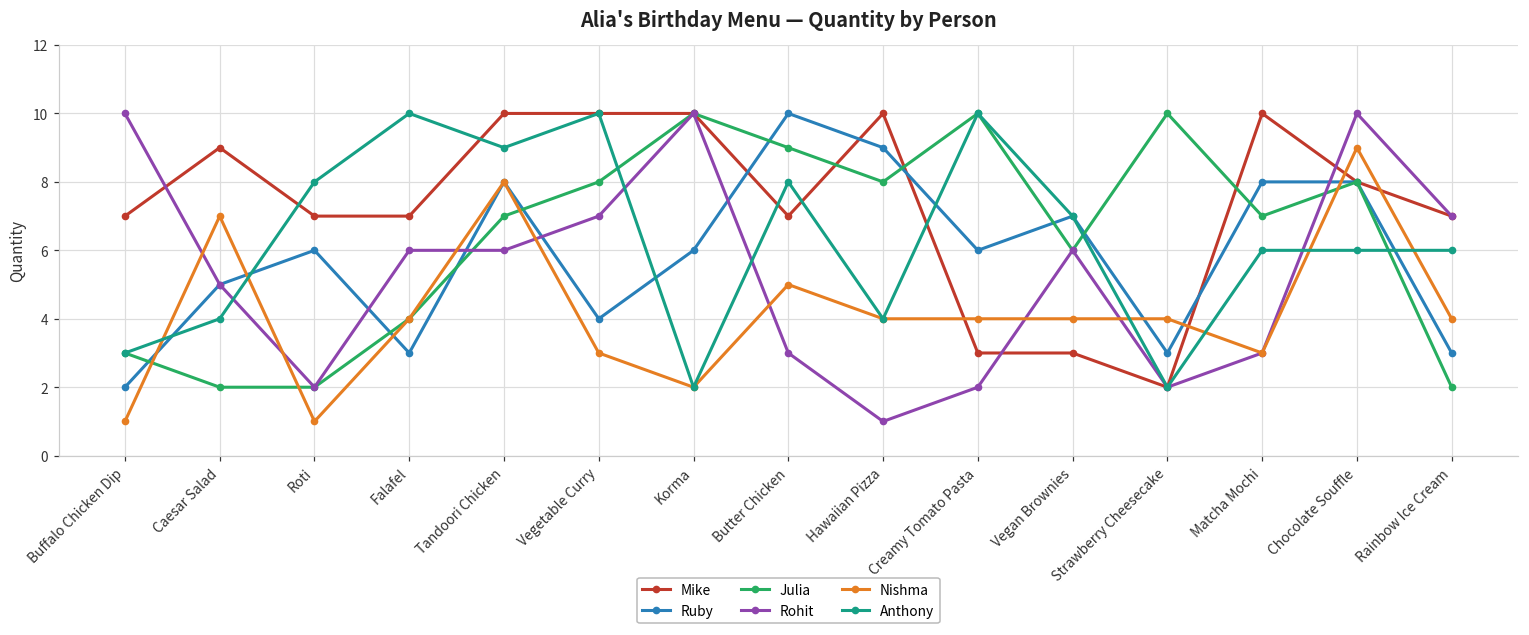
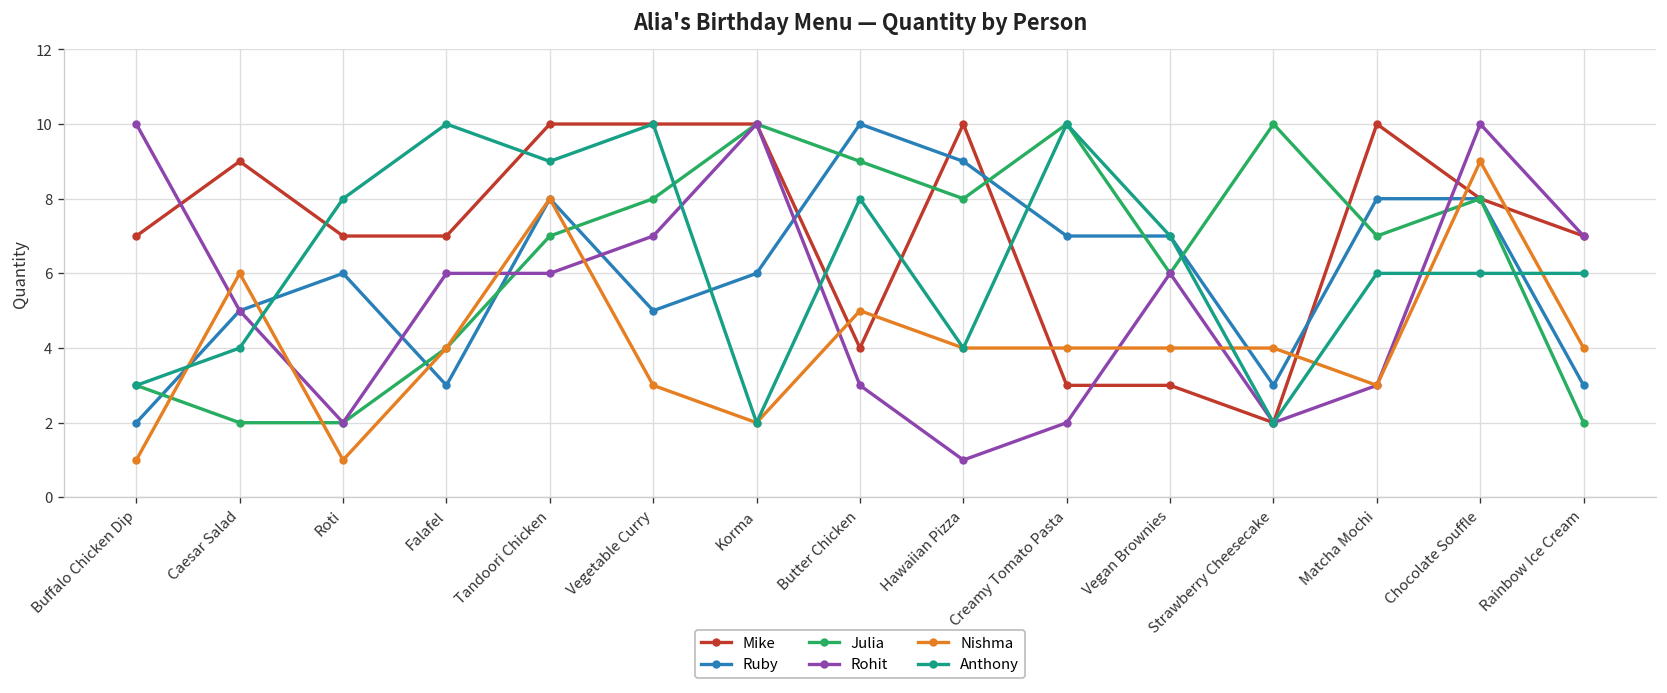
  {
    "Mike": {
      "Buffalo Chicken Dip": 7,
      "Caesar Salad": 9,
      "Roti": 7,
      "Falafel": 7,
      "Tandoori Chicken": 10,
-     "Butter Chicken": 7,
+     "Butter Chicken": 4,
      "Hawaiian Pizza": 10,
      "Creamy Tomato Pasta": 3,
      "Vegan Brownies": 3,
      "Matcha Mochi": 10
    },
    "Ruby": {
      "Buffalo Chicken Dip": 2,
      "Roti": 6,
      "Falafel": 3,
-     "Vegetable Curry": 4,
+     "Vegetable Curry": 5,
      "Korma": 6,
      "Butter Chicken": 10,
      "Hawaiian Pizza": 9,
-     "Creamy Tomato Pasta": 6,
+     "Creamy Tomato Pasta": 7,
      "Strawberry Cheesecake": 3,
      "Matcha Mochi": 8,
      "Rainbow Ice Cream": 3
    },
    "Rohit": {
      "Buffalo Chicken Dip": 10,
      "Falafel": 6,
      "Tandoori Chicken": 6,
      "Vegetable Curry": 7,
      "Butter Chicken": 3,
      "Hawaiian Pizza": 1,
      "Creamy Tomato Pasta": 2,
      "Chocolate Souffle": 10
    },
    "Nishma": {
      "Buffalo Chicken Dip": 1,
-     "Caesar Salad": 7,
+     "Caesar Salad": 6,
      "Roti": 1,
      "Vegetable Curry": 3,
      "Butter Chicken": 5,
      "Creamy Tomato Pasta": 4,
      "Vegan Brownies": 4,
      "Strawberry Cheesecake": 4,
      "Chocolate Souffle": 9,
      "Rainbow Ice Cream": 4
    }
  }
